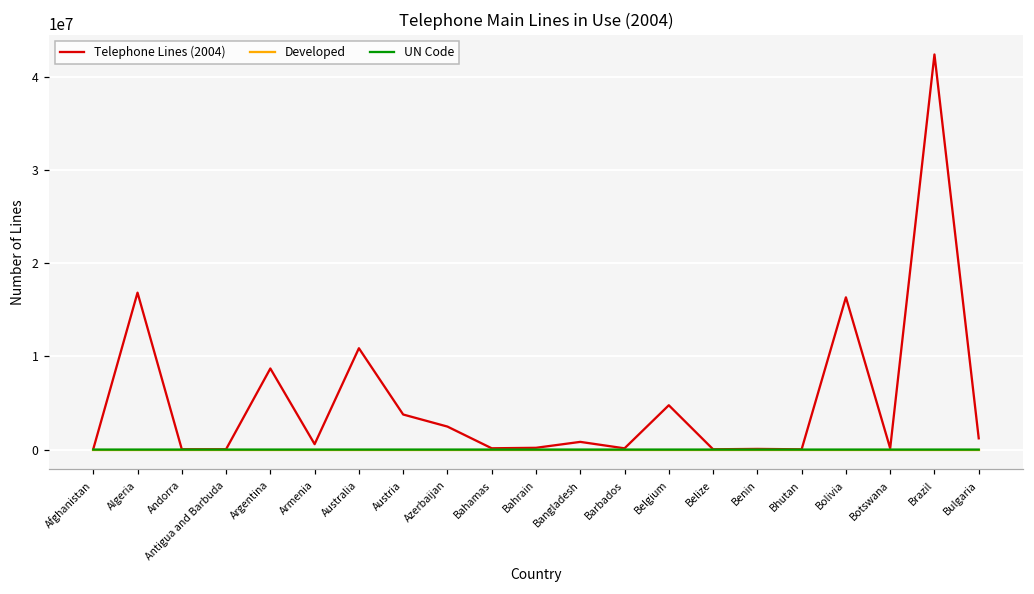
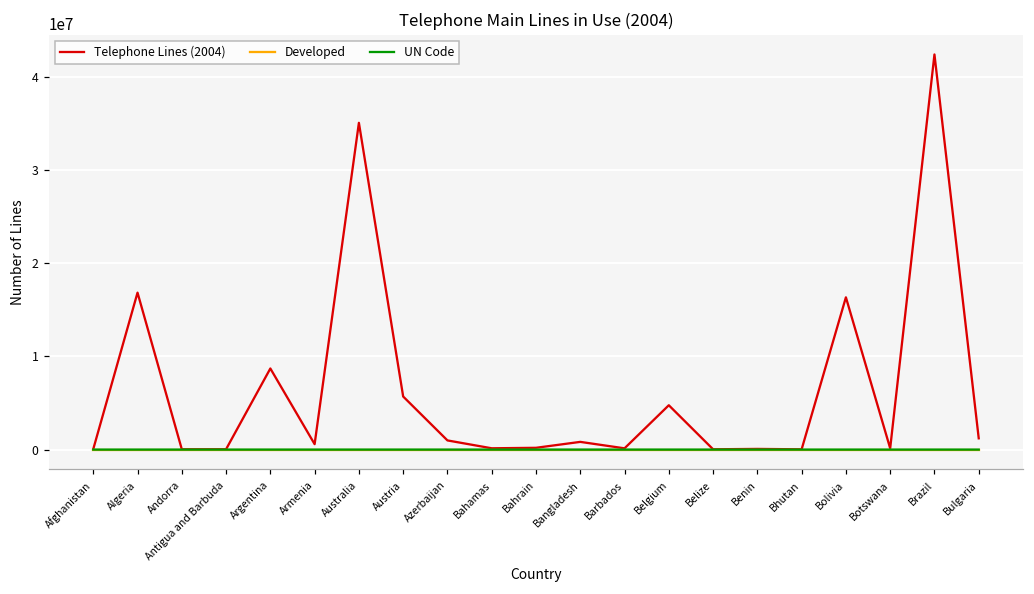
  {
    "Telephone Lines (2004)": {
      "Algeria": 17000000,
      "Argentina": 9000000,
      "Armenia": 1000000,
-     "Australia": 11000000,
-     "Austria": 4000000,
-     "Azerbaijan": 2000000,
+     "Australia": 35000000,
+     "Austria": 6000000,
+     "Azerbaijan": 1000000,
      "Bangladesh": 1000000,
      "Belgium": 5000000,
      "Bolivia": 16000000,
      "Brazil": 42000000,
      "Bulgaria": 1000000
    },
    "UN Code": {
      "Algeria": 0,
      "Argentina": 0,
      "Armenia": 0,
      "Australia": 0,
      "Austria": 0,
      "Azerbaijan": 0,
      "Bangladesh": 0,
      "Belgium": 0,
      "Bolivia": 0,
      "Brazil": 0,
      "Bulgaria": 0
    }
  }
